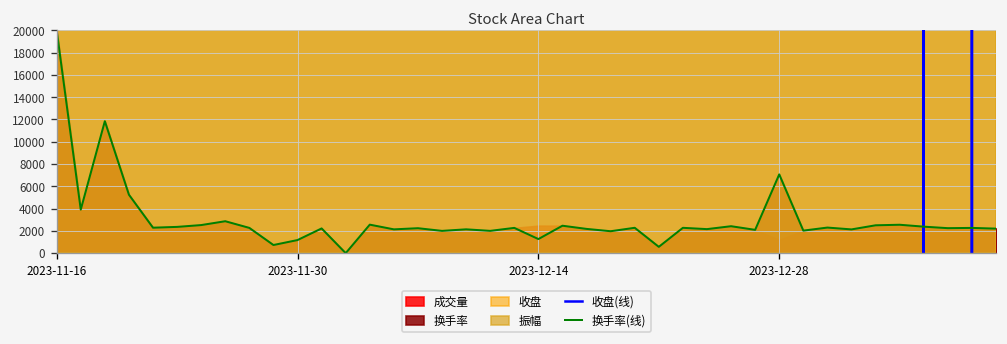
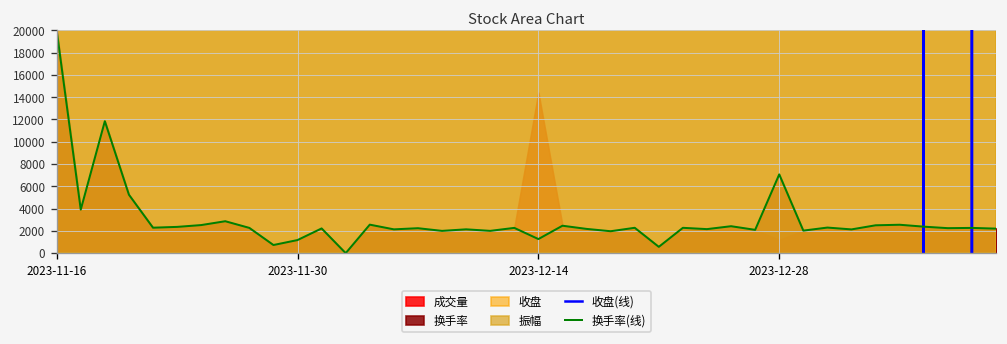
  {
    "成交量": {
-     "2023-12-14": 2000,
+     "2023-12-14": 14000,
      "2023-12-28": 1000
    },
    "换手率": {
      "2023-12-14": 1000,
      "2023-12-28": 7000
    }
  }
